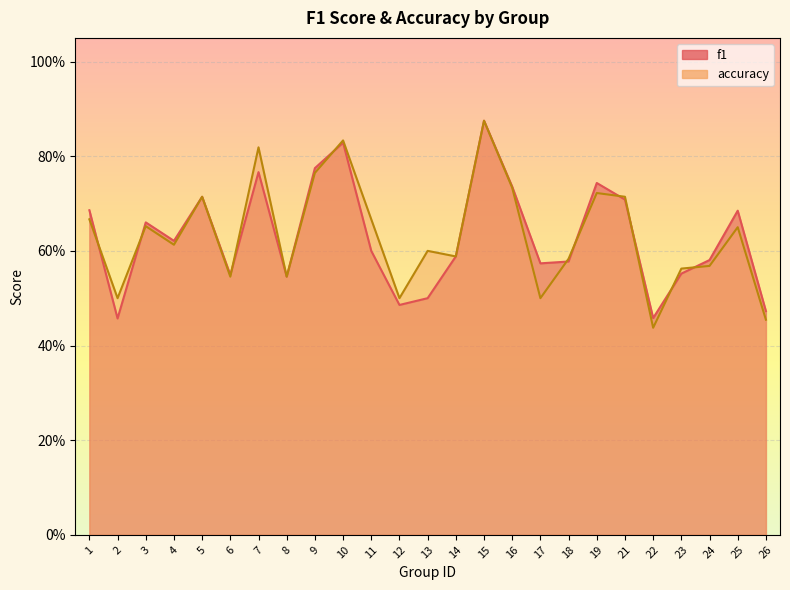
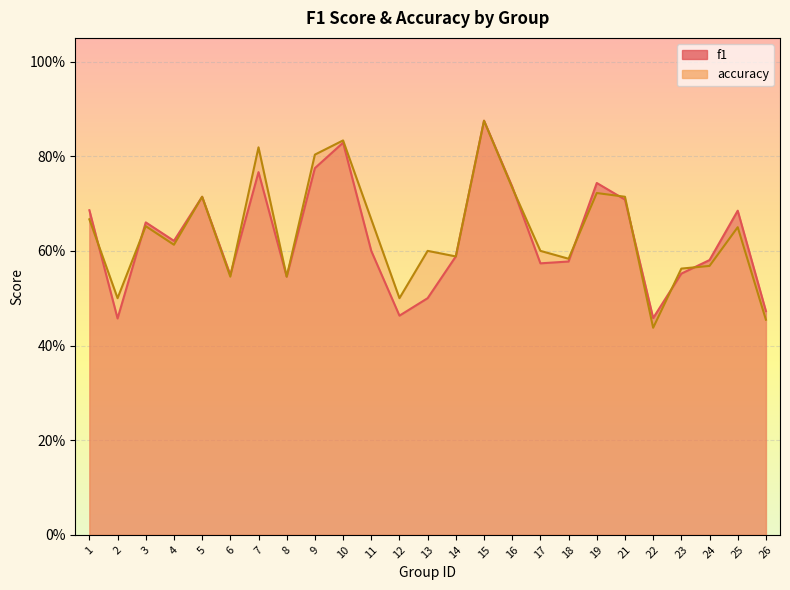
  {
    "f1": {
      "1": "69%",
      "2": "46%",
      "3": "66%",
      "4": "62%",
      "7": "77%",
      "9": "77%",
      "11": "60%",
-     "12": "49%",
+     "12": "46%",
      "13": "50%",
      "17": "57%",
      "18": "58%",
      "19": "74%",
      "21": "71%",
      "22": "46%",
      "23": "55%",
      "24": "58%",
      "25": "68%",
      "26": "47%"
    },
    "accuracy": {
      "1": "67%",
      "2": "50%",
      "3": "65%",
      "4": "61%",
      "7": "82%",
-     "9": "76%",
+     "9": "80%",
      "11": "67%",
      "12": "50%",
      "13": "60%",
-     "17": "50%",
+     "17": "60%",
      "18": "58%",
      "19": "72%",
      "21": "71%",
      "22": "44%",
      "23": "56%",
      "24": "57%",
      "25": "65%",
      "26": "45%"
    }
  }
